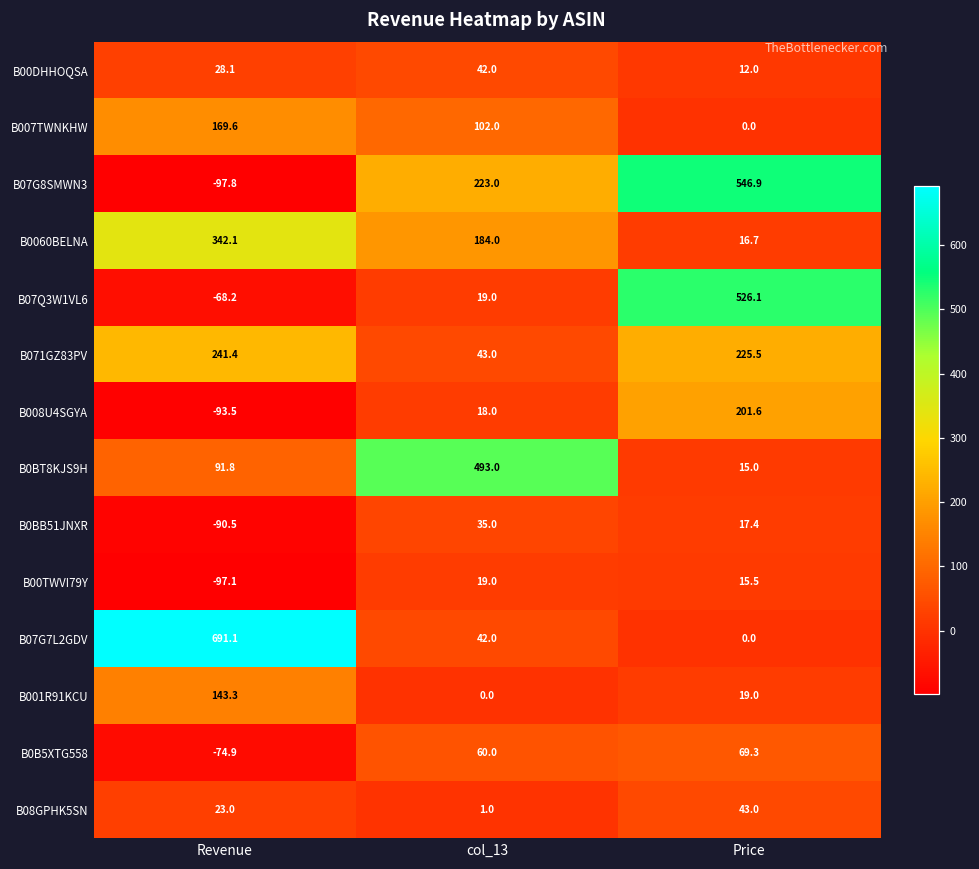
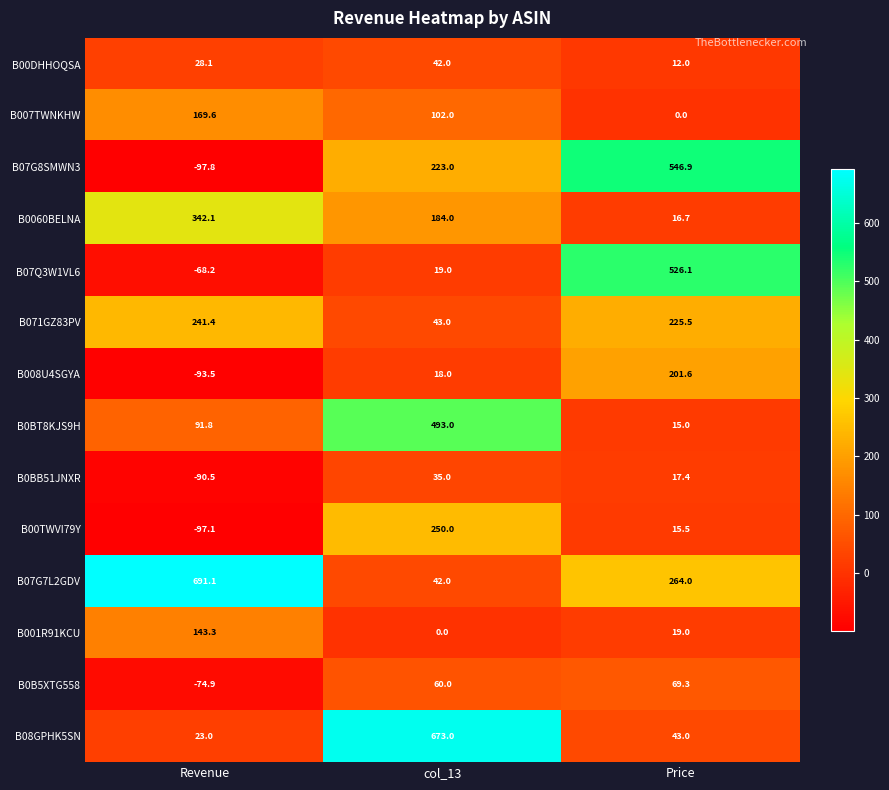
  {
    "B00DHHOQSA": {
      "Revenue": 28.1,
      "col_13": 42.0
    },
    "B007TWNKHW": {
      "Revenue": 169.6,
      "col_13": 102.0,
      "Price": 0.0
    },
    "B07G8SMWN3": {
      "Revenue": -97.8,
      "col_13": 223.0,
      "Price": 546.9
    },
    "B0060BELNA": {
      "Revenue": 342.1,
      "col_13": 184.0,
      "Price": 16.7
    },
    "B07Q3W1VL6": {
      "Revenue": -68.2,
      "col_13": 19.0,
      "Price": 526.1
    },
    "B071GZ83PV": {
      "Revenue": 241.4,
      "col_13": 43.0,
      "Price": 225.5
    },
    "B008U4SGYA": {
      "Revenue": -93.5,
      "col_13": 18.0,
      "Price": 201.6
    },
    "B0BT8KJS9H": {
      "Revenue": 91.8,
      "col_13": 493.0,
      "Price": 15.0
    },
    "B0BB51JNXR": {
      "Revenue": -90.5,
      "col_13": 35.0,
      "Price": 17.4
    },
    "B00TWVI79Y": {
      "Revenue": -97.1,
-     "col_13": 19.0,
+     "col_13": 250.0,
      "Price": 15.5
    },
    "B07G7L2GDV": {
      "Revenue": 691.1,
      "col_13": 42.0,
-     "Price": 0.0
+     "Price": 264.0
    },
    "B001R91KCU": {
      "Revenue": 143.3,
      "col_13": 0.0,
      "Price": 19.0
    },
    "B0B5XTG558": {
      "Revenue": -74.9,
      "col_13": 60.0,
      "Price": 69.3
    },
    "B08GPHK5SN": {
      "Revenue": 23.0,
-     "col_13": 1.0,
+     "col_13": 673.0,
      "Price": 43.0
    }
  }
